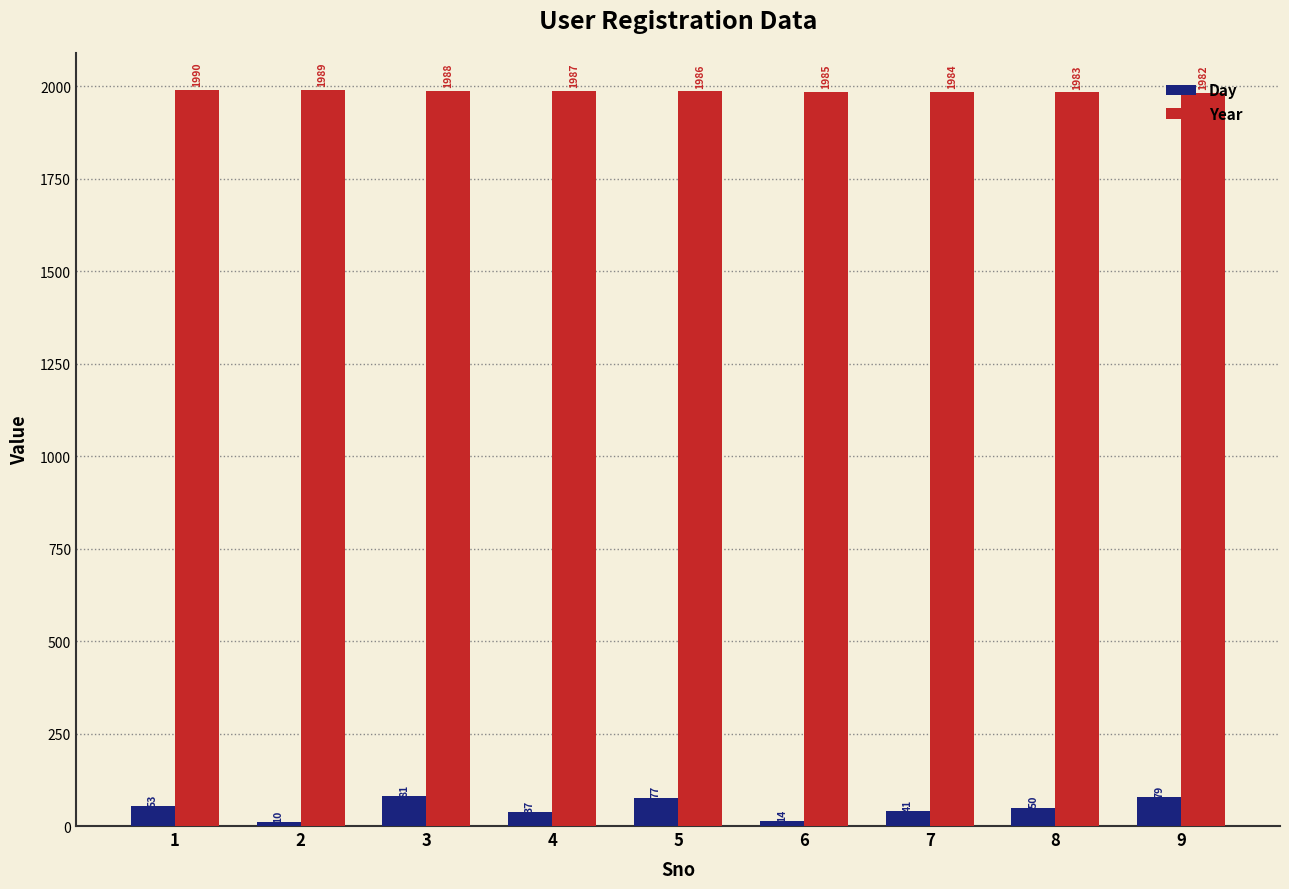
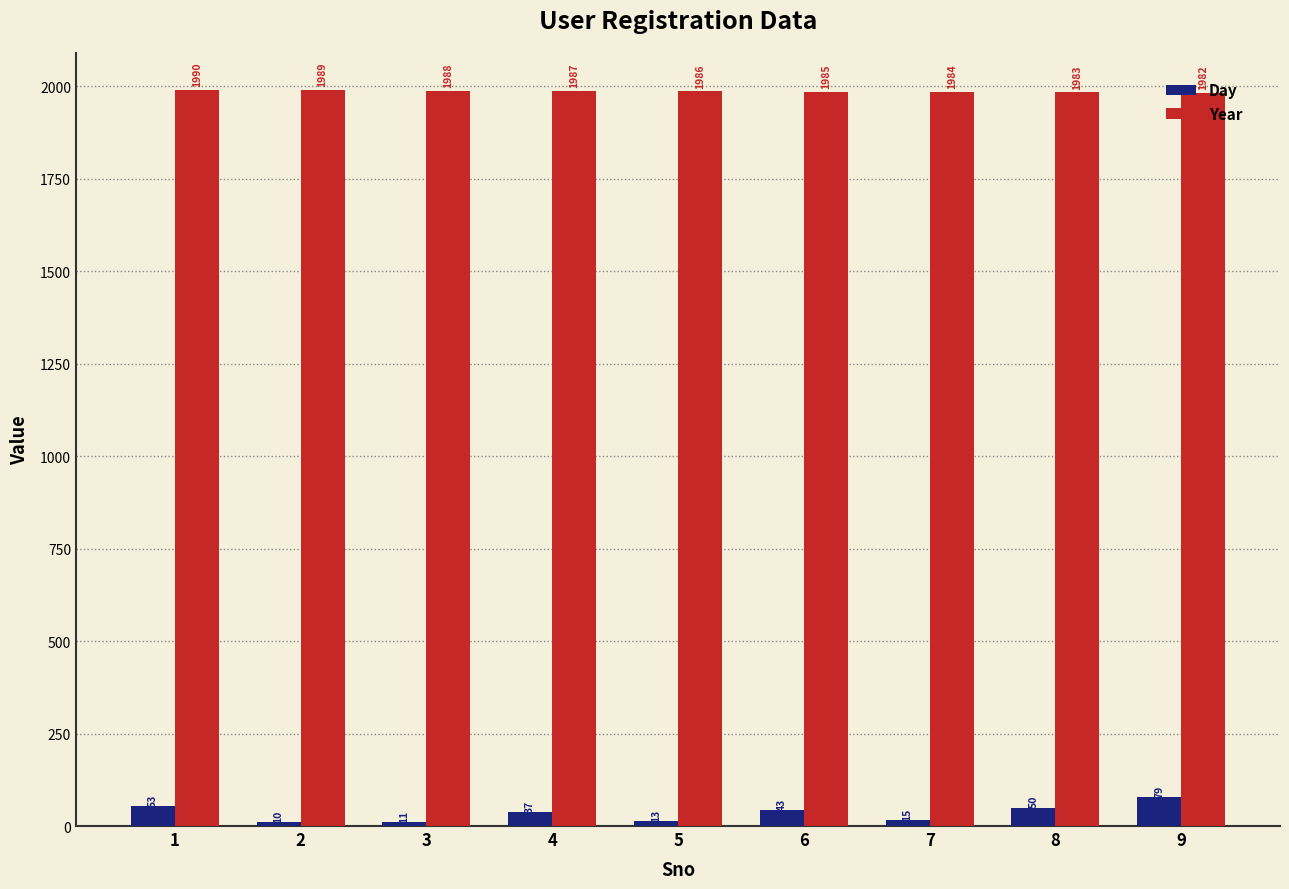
  {
    "Day": {
      "1": 53,
      "2": 10,
-     "3": 81,
+     "3": 11,
      "4": 37,
-     "5": 77,
-     "6": 14,
-     "7": 41,
+     "5": 13,
+     "6": 43,
+     "7": 15,
      "8": 50,
      "9": 79
    },
    "Year": {
      "1": 1990,
      "2": 1989,
      "3": 1988,
      "4": 1987,
      "5": 1986,
      "6": 1985,
      "7": 1984,
      "8": 1983,
      "9": 1982
    }
  }
